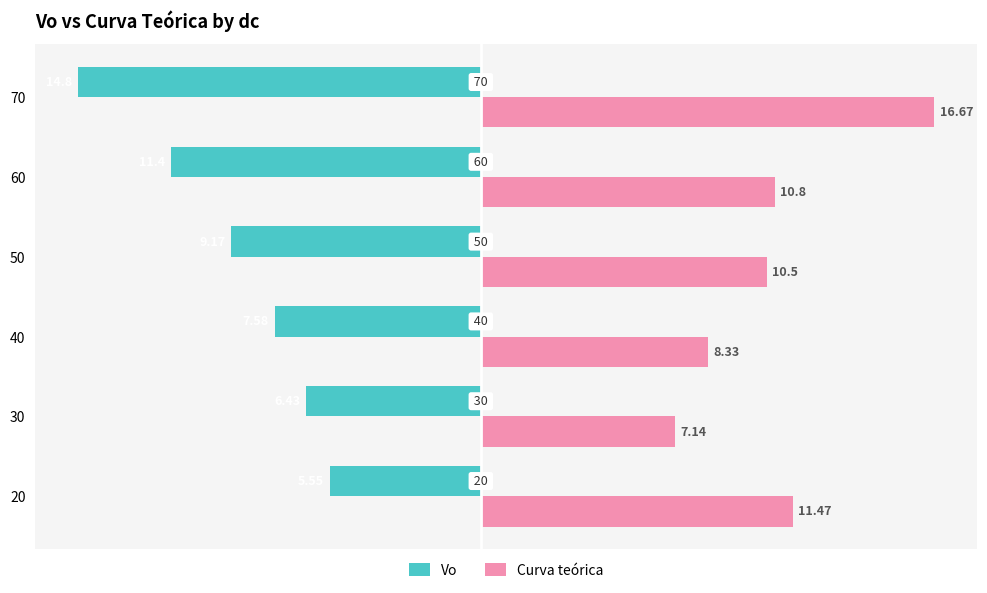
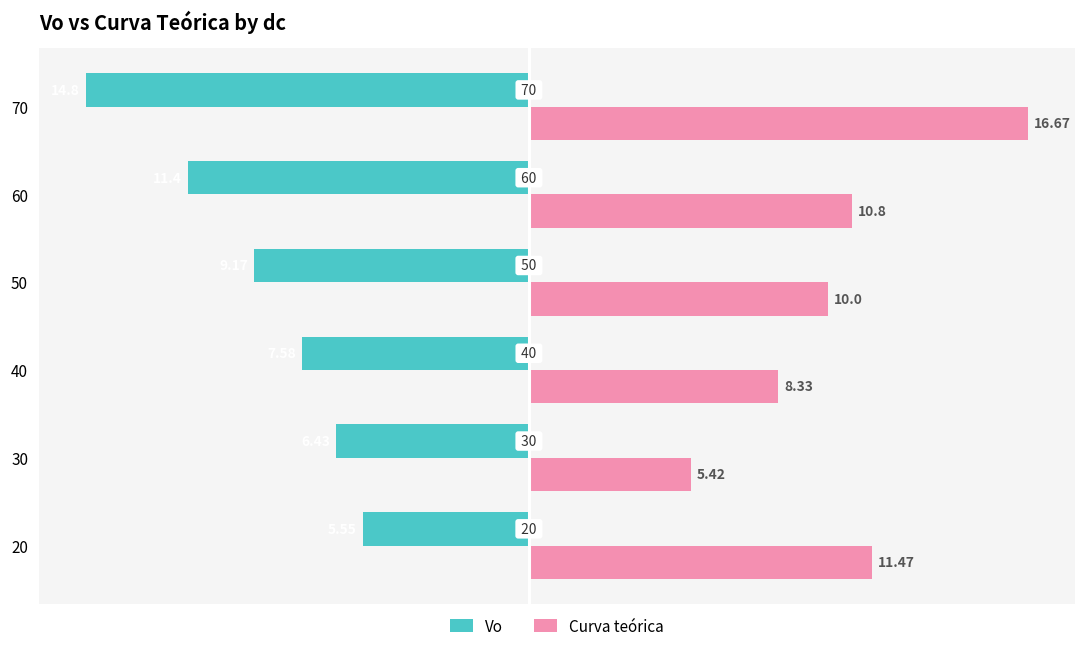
  {
    "Curva teórica": {
      "70": 16.67,
      "60": 10.8,
-     "50": 10.5,
+     "50": 10.0,
      "40": 8.33,
-     "30": 7.14,
+     "30": 5.42,
      "20": 11.47
    }
  }
